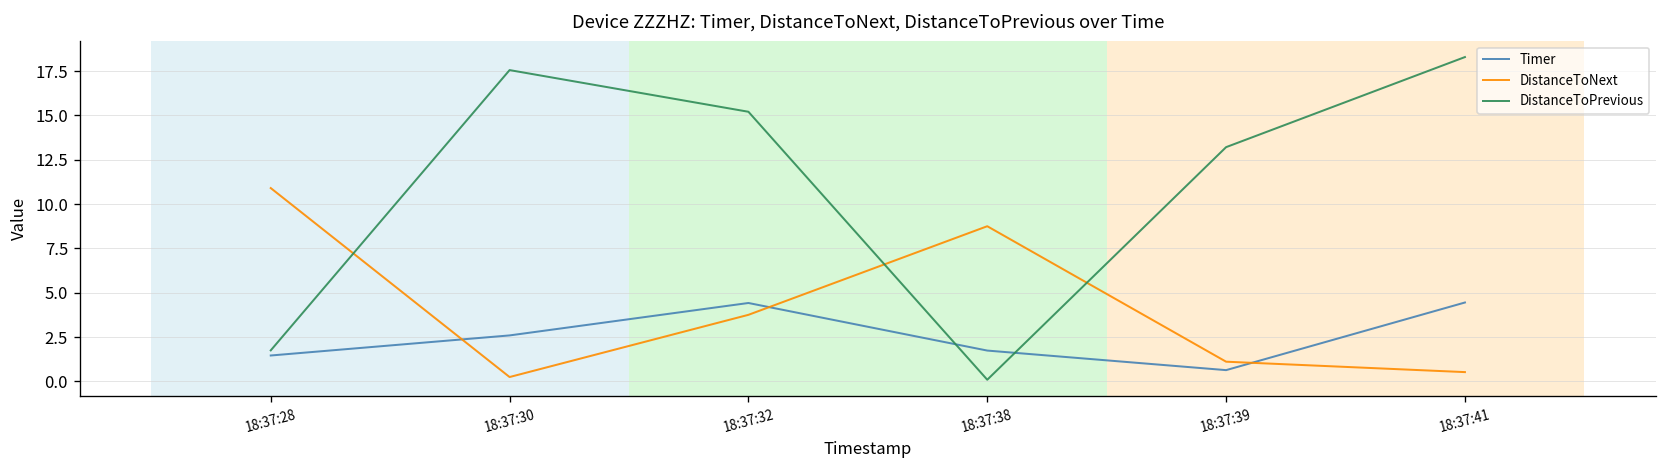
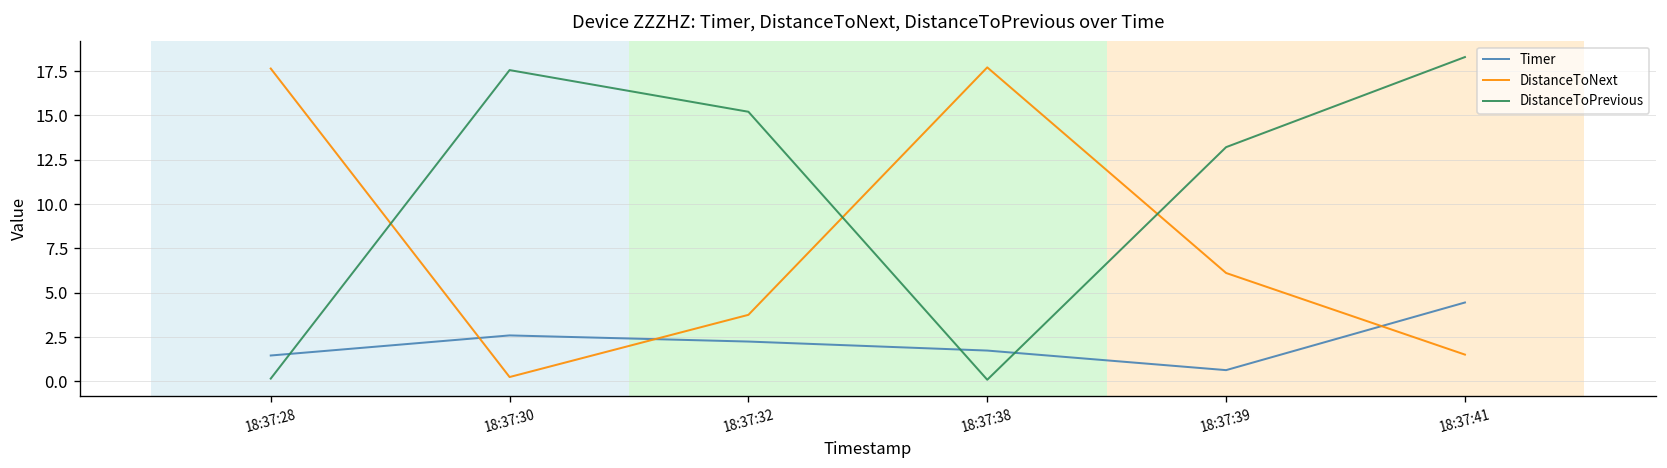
  {
    "Timer": {
      "18:37:28": 1.5,
      "18:37:30": 2.6,
-     "18:37:32": 4.4,
+     "18:37:32": 2.2,
      "18:37:38": 1.7,
      "18:37:39": 0.6,
      "18:37:41": 4.4
    },
    "DistanceToNext": {
-     "18:37:28": 10.9,
+     "18:37:28": 17.6,
      "18:37:30": 0.2,
      "18:37:32": 3.8,
-     "18:37:38": 8.8,
-     "18:37:39": 1.1,
-     "18:37:41": 0.5
+     "18:37:38": 17.7,
+     "18:37:39": 6.1,
+     "18:37:41": 1.5
    },
    "DistanceToPrevious": {
-     "18:37:28": 1.7,
+     "18:37:28": 0.2,
      "18:37:30": 17.6,
      "18:37:32": 15.2,
      "18:37:38": 0.1,
      "18:37:39": 13.2,
      "18:37:41": 18.3
    }
  }
